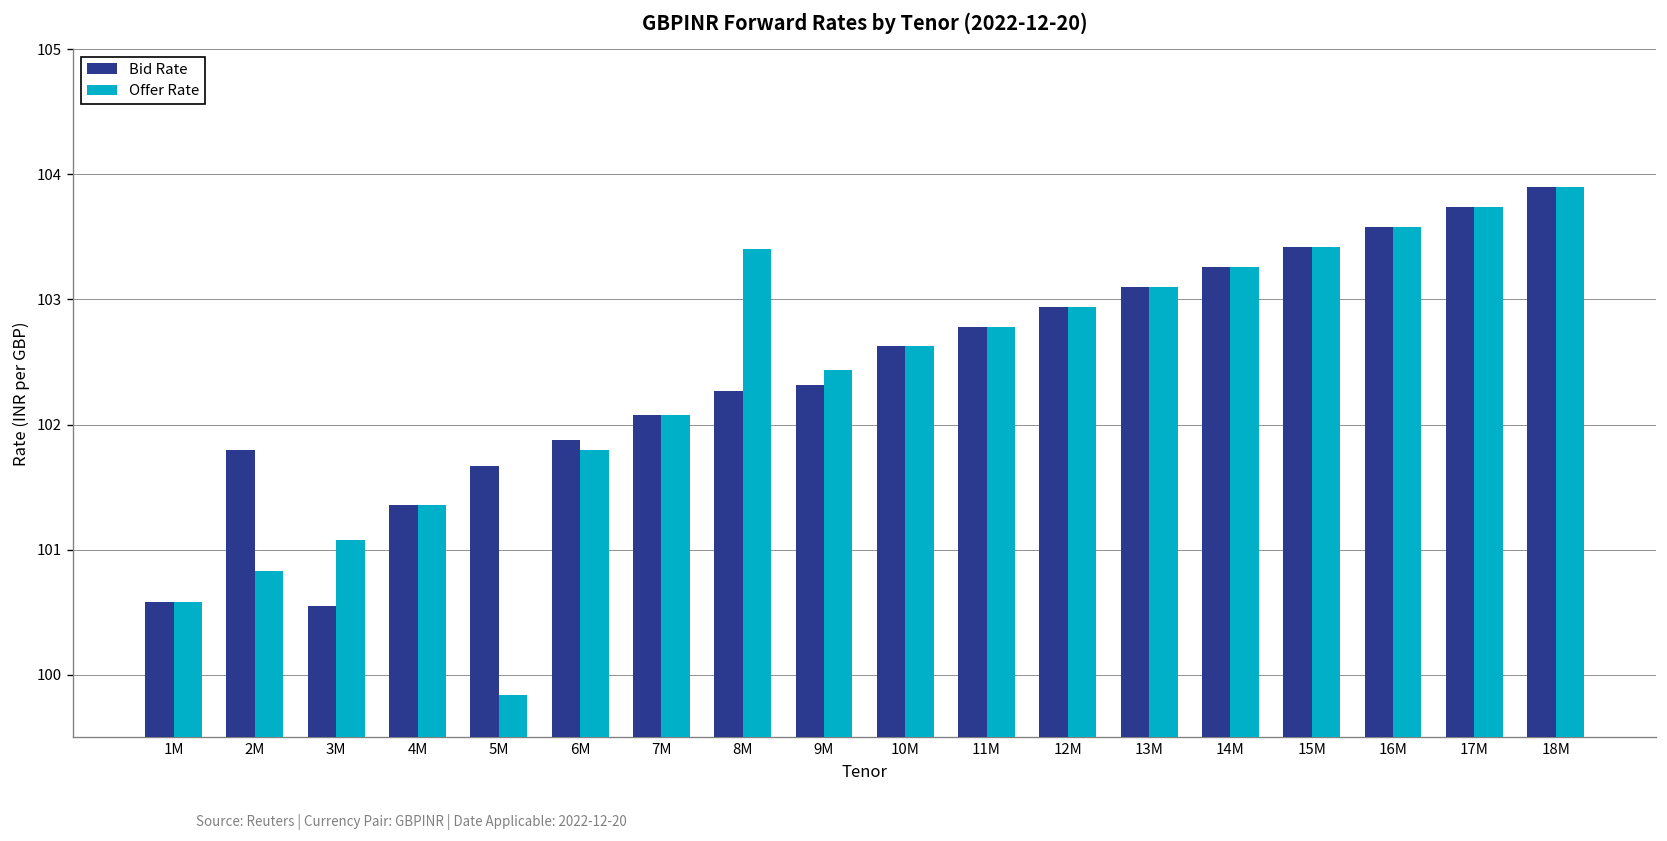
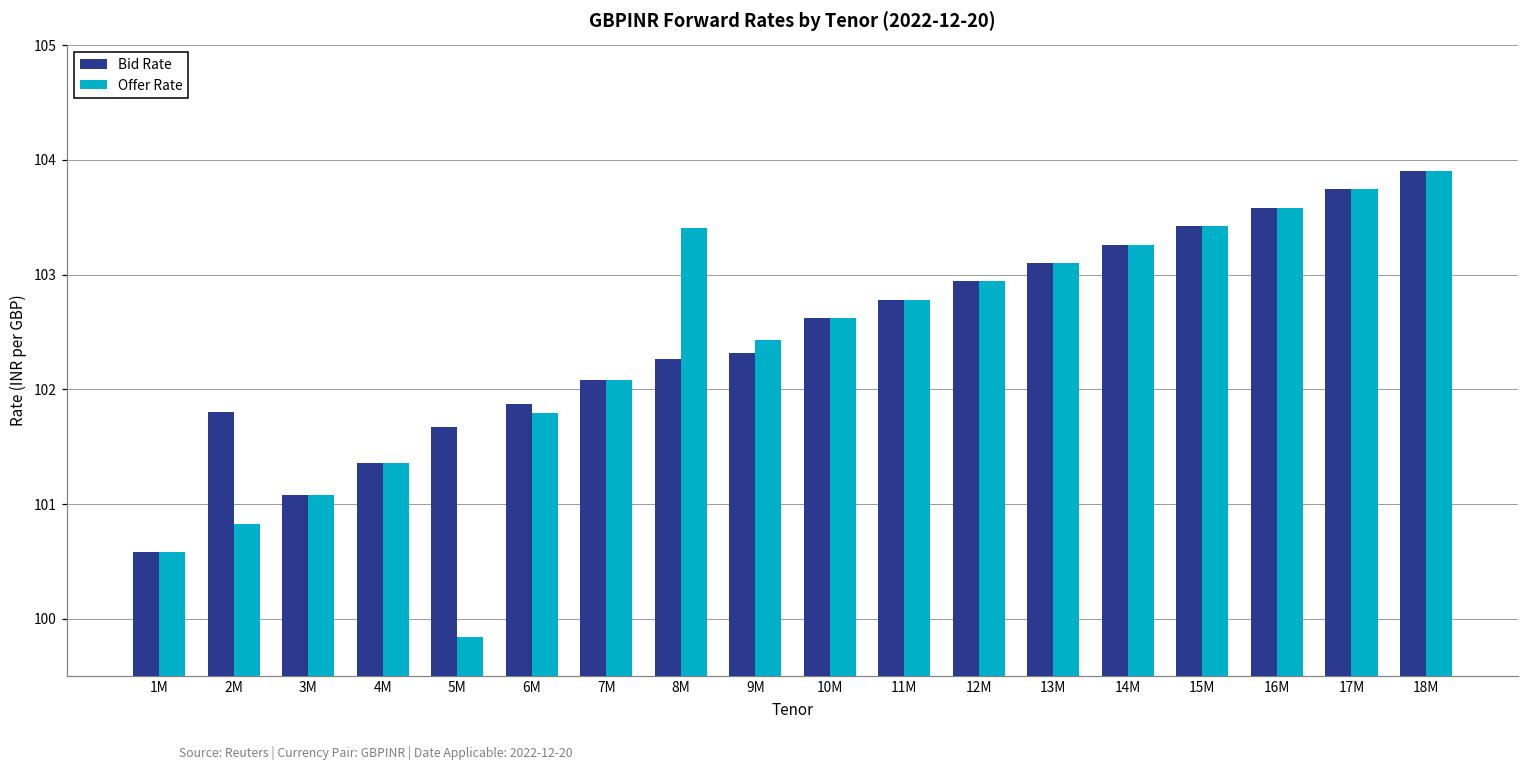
  {
    "Bid Rate": {
      "1M": 100.58,
      "2M": 101.80,
-     "3M": 100.55,
+     "3M": 101.08,
      "4M": 101.36,
      "5M": 101.67,
      "6M": 101.87,
      "7M": 102.08,
      "8M": 102.27,
      "9M": 102.32,
      "10M": 102.62,
      "11M": 102.78,
      "12M": 102.94,
      "13M": 103.10,
      "14M": 103.26,
      "15M": 103.42,
      "16M": 103.58,
      "17M": 103.74,
      "18M": 103.90
    },
    "Offer Rate": {
      "1M": 100.58,
      "2M": 100.83,
      "3M": 101.08,
      "4M": 101.36,
      "5M": 99.84,
      "6M": 101.79,
      "7M": 102.08,
      "8M": 103.41,
      "9M": 102.43,
      "10M": 102.62,
      "11M": 102.78,
      "12M": 102.94,
      "13M": 103.10,
      "14M": 103.26,
      "15M": 103.42,
      "16M": 103.58,
      "17M": 103.74,
      "18M": 103.90
    }
  }
